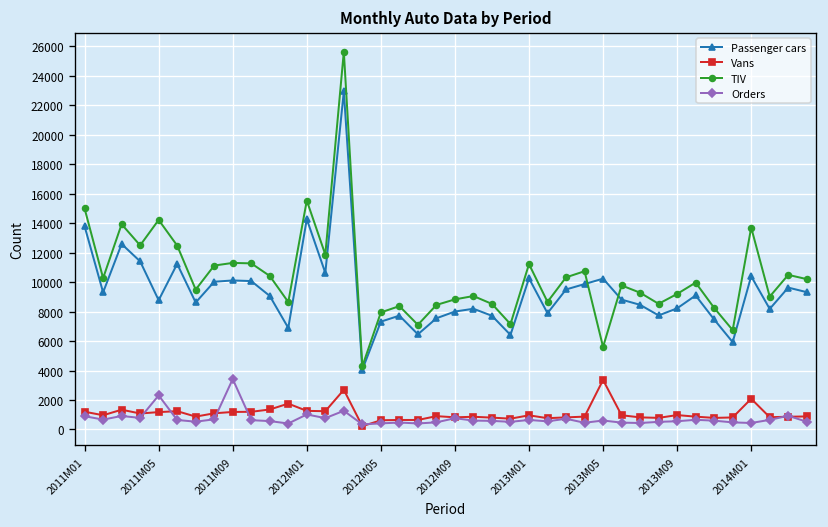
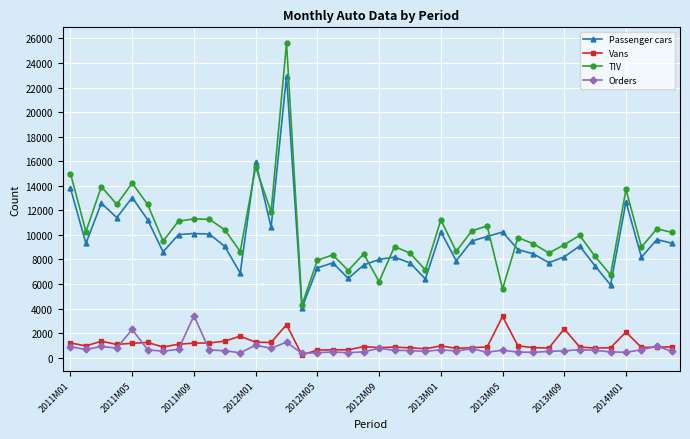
  {
    "Passenger cars": {
      "2011M01": 13800,
-     "2011M05": 8800,
+     "2011M05": 13000,
      "2011M09": 10100,
-     "2012M01": 14300,
+     "2012M01": 16000,
      "2012M05": 7300,
      "2012M09": 8000,
      "2013M01": 10300,
      "2013M05": 10200,
      "2013M09": 8200,
-     "2014M01": 10400
+     "2014M01": 12700
    },
    "Vans": {
      "2011M01": 1200,
      "2011M05": 1200,
      "2011M09": 1200,
      "2012M01": 1300,
      "2012M05": 600,
      "2013M01": 1000,
      "2013M05": 3400,
-     "2013M09": 1000,
+     "2013M09": 2400,
      "2014M01": 2100
    },
    "TIV": {
      "2011M01": 15000,
      "2011M05": 14200,
      "2011M09": 11300,
      "2012M01": 15500,
      "2012M05": 7900,
-     "2012M09": 8800,
+     "2012M09": 6200,
      "2013M01": 11200,
      "2013M05": 5600,
      "2013M09": 9200,
      "2014M01": 13700
    },
    "Orders": {
      "2011M01": 900,
      "2011M05": 2300,
      "2011M09": 3400,
      "2012M01": 1000,
      "2012M05": 400,
      "2013M01": 600,
      "2013M05": 600,
      "2013M09": 600,
      "2014M01": 400
    }
  }
